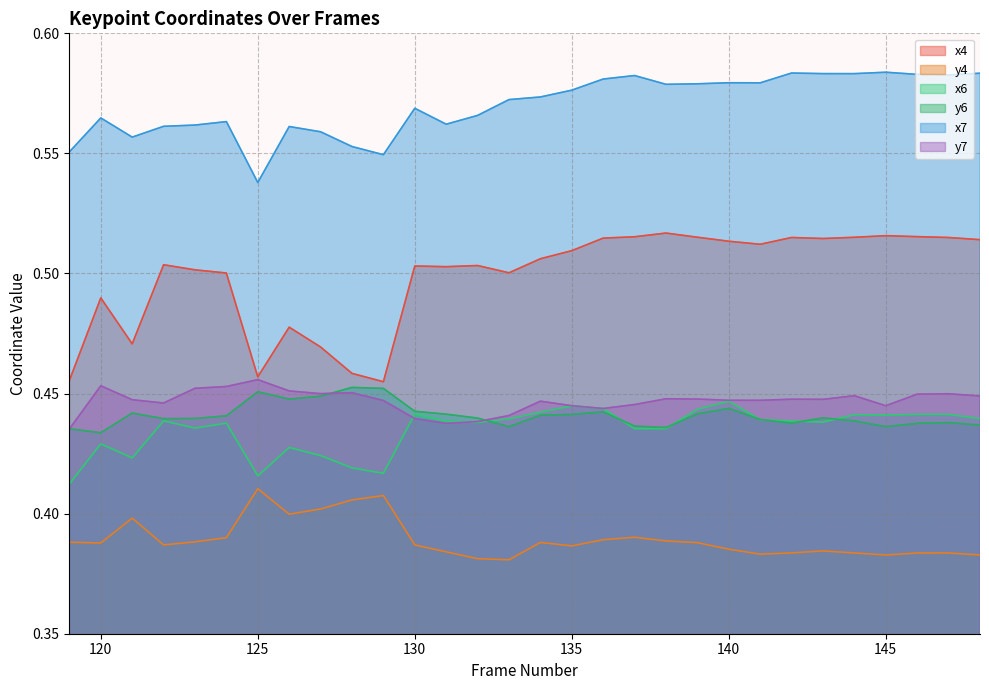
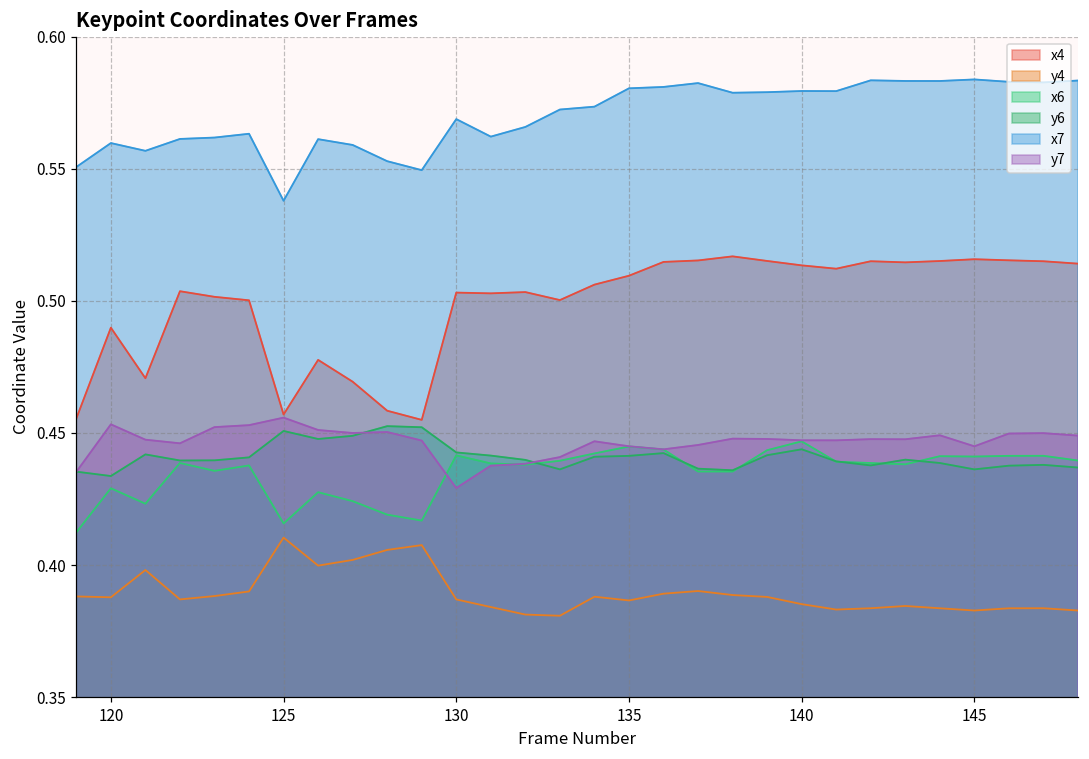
  {
    "x7": {
-     "120": 0.565,
+     "120": 0.560,
      "125": 0.538,
      "130": 0.569,
-     "135": 0.576,
+     "135": 0.580,
      "140": 0.579,
      "145": 0.584
    },
    "y7": {
      "120": 0.453,
      "125": 0.456,
-     "130": 0.440,
+     "130": 0.429,
      "145": 0.445
    }
  }
